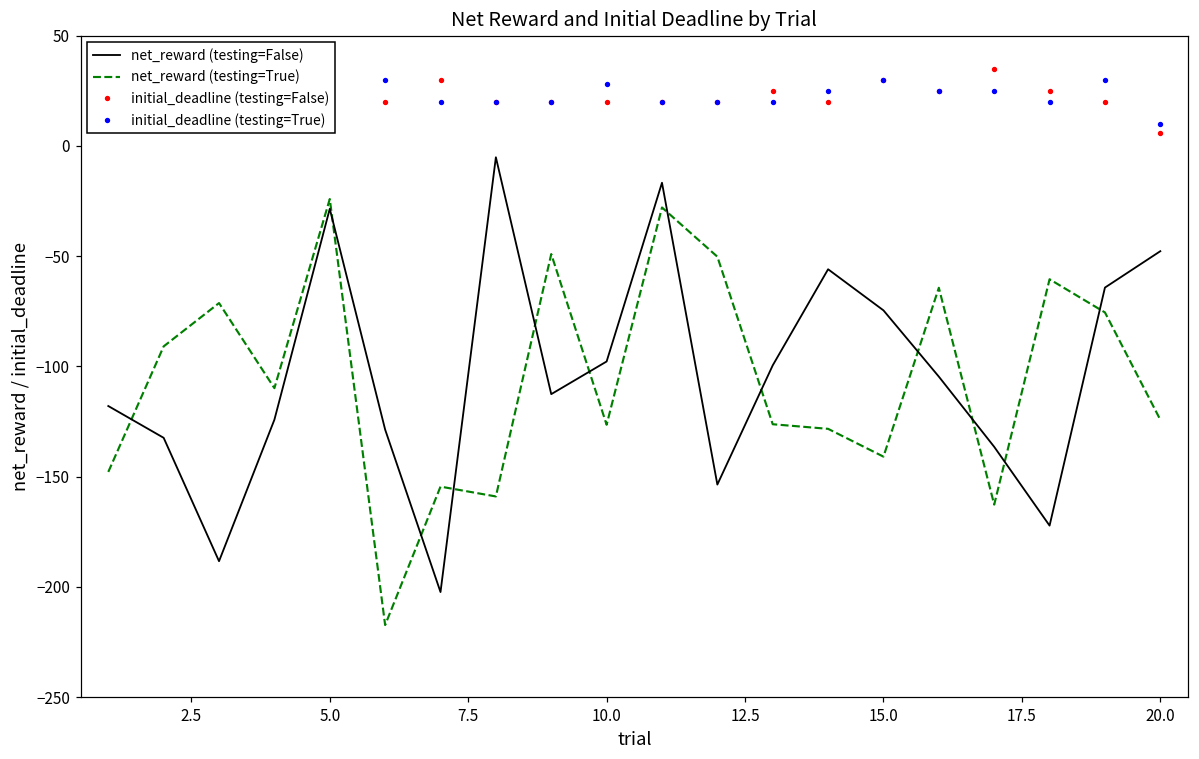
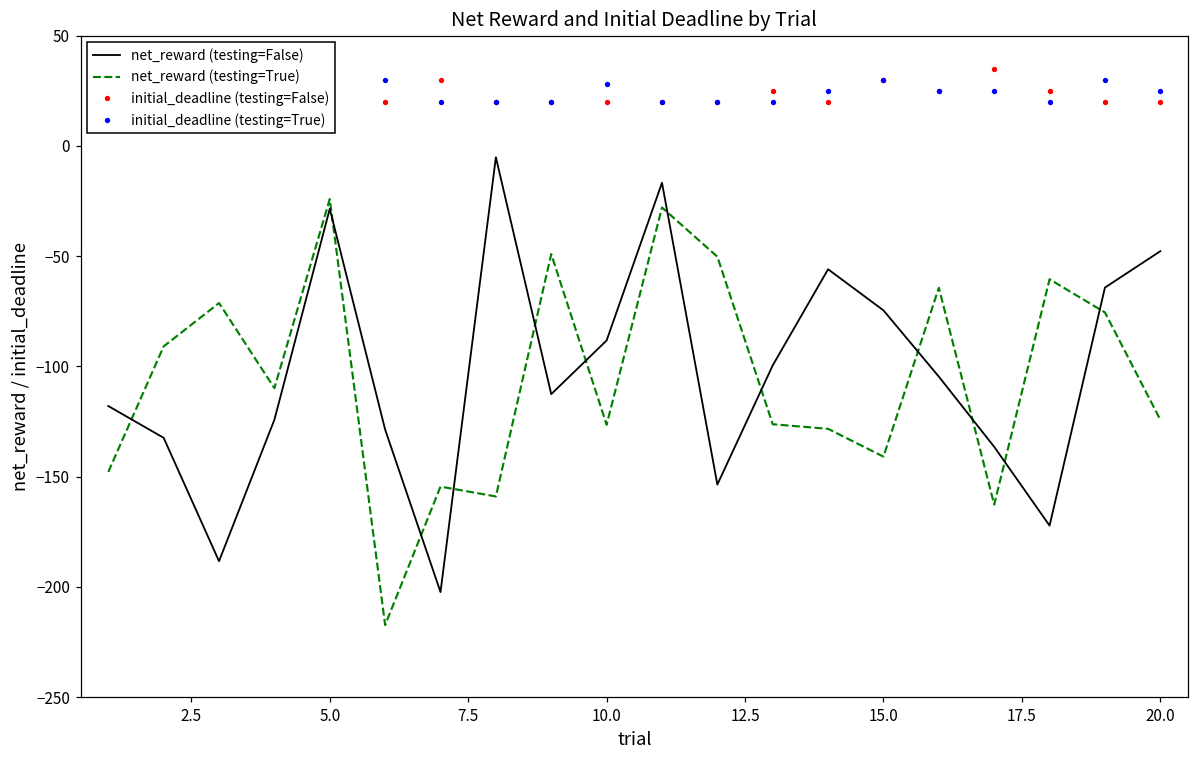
  {
    "net_reward (testing=False)": {
      "5.0": -29,
-     "10.0": -98,
+     "10.0": -88,
      "15.0": -75,
      "20.0": -48
    },
    "net_reward (testing=True)": {
      "5.0": -24,
      "10.0": -126,
      "15.0": -141,
      "20.0": -124
    },
    "initial_deadline (testing=False)": {
      "10.0": 20,
-     "20.0": 6
+     "20.0": 20
    },
    "initial_deadline (testing=True)": {
      "10.0": 28,
-     "20.0": 10
+     "20.0": 25
    }
  }
